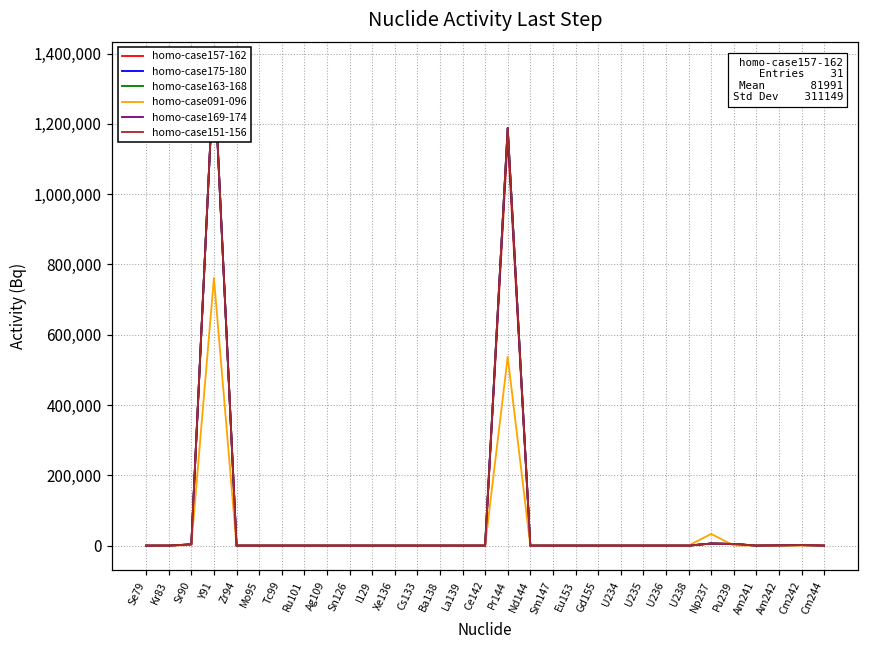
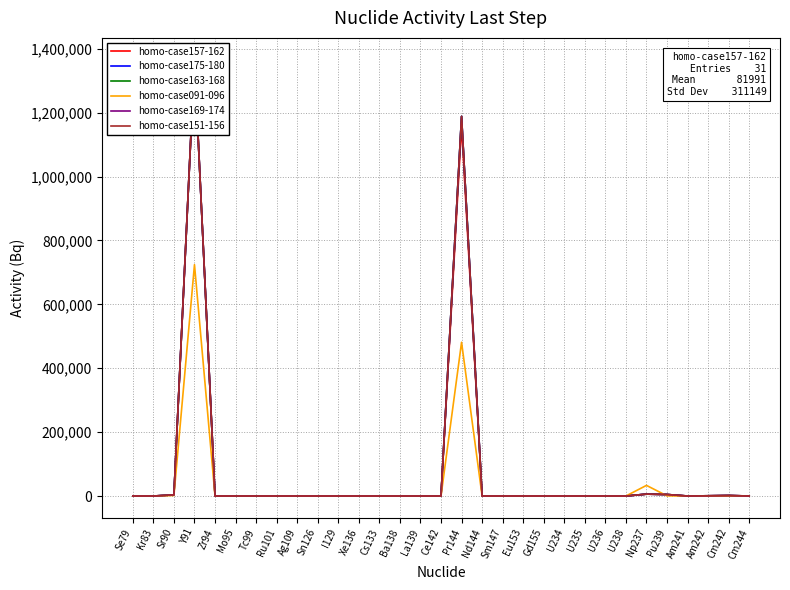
  {
    "homo-case157-162": {
      "Pr144": "1,160,000"
    },
    "homo-case151-156": {
      "Pr144": "1,190,000"
    },
    "homo-case091-096": {
-     "Y91": "760,000",
-     "Pr144": "540,000",
+     "Y91": "720,000",
+     "Pr144": "480,000",
      "Np237": "30,000"
    }
  }
